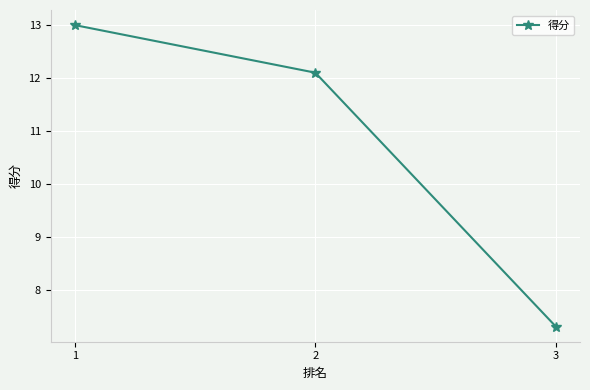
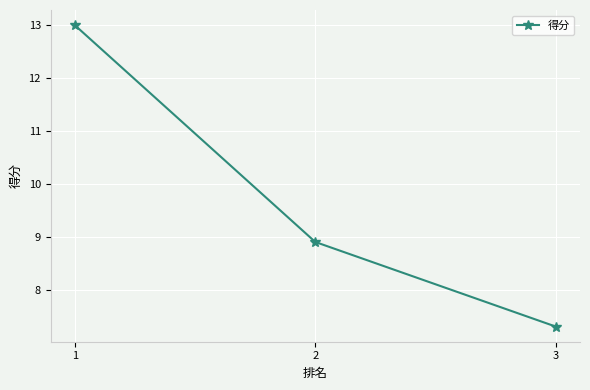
  {
    "1": 13.0,
-   "2": 12.1,
+   "2": 8.9,
    "3": 7.3
  }
